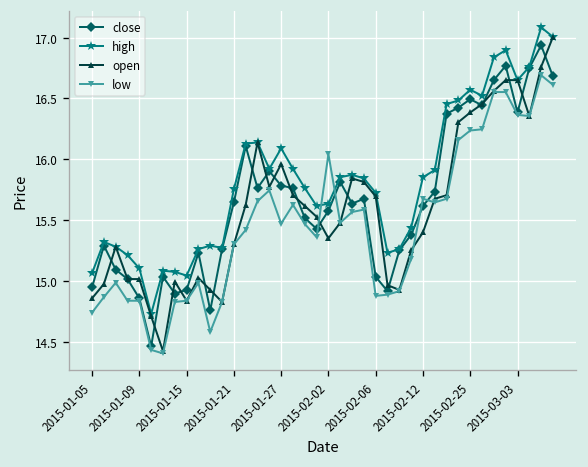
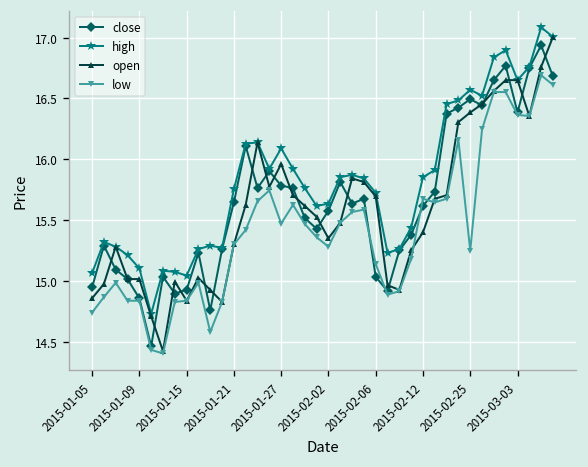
  {
    "low": {
      "2015-01-05": 14.74,
      "2015-01-27": 15.47,
-     "2015-02-02": 16.04,
-     "2015-02-06": 14.88,
+     "2015-02-02": 15.28,
+     "2015-02-06": 15.14,
      "2015-02-12": 15.68,
-     "2015-02-25": 16.24
+     "2015-02-25": 15.25
    }
  }
